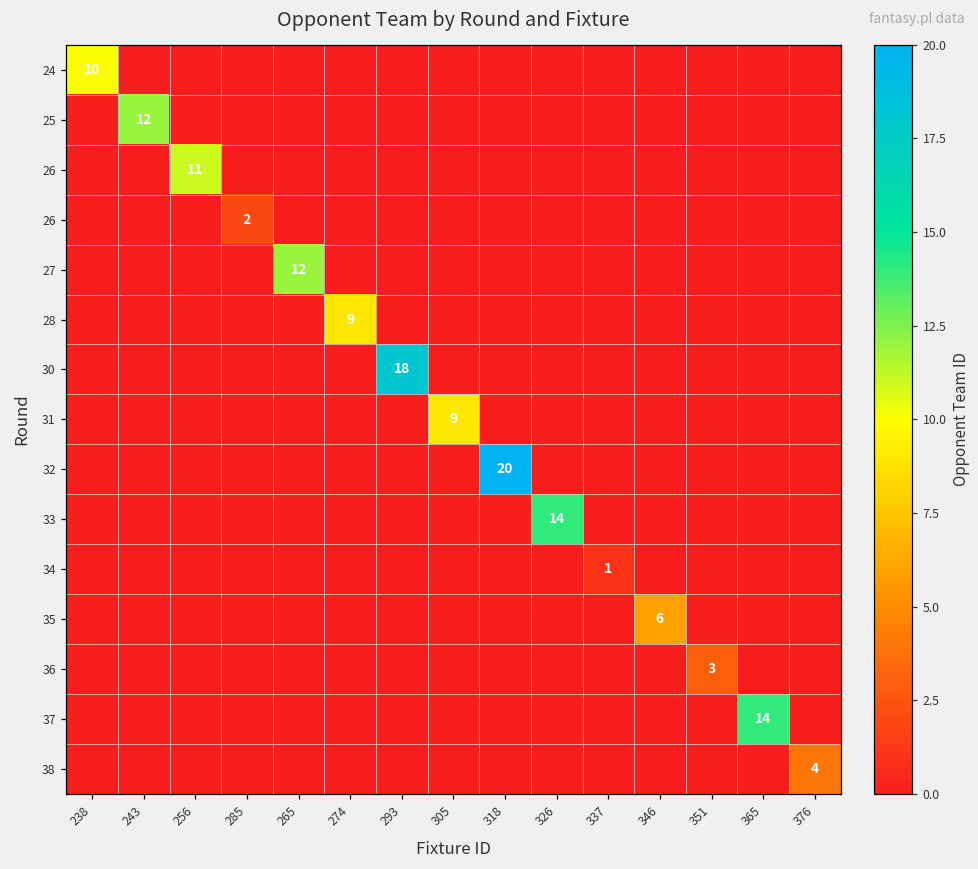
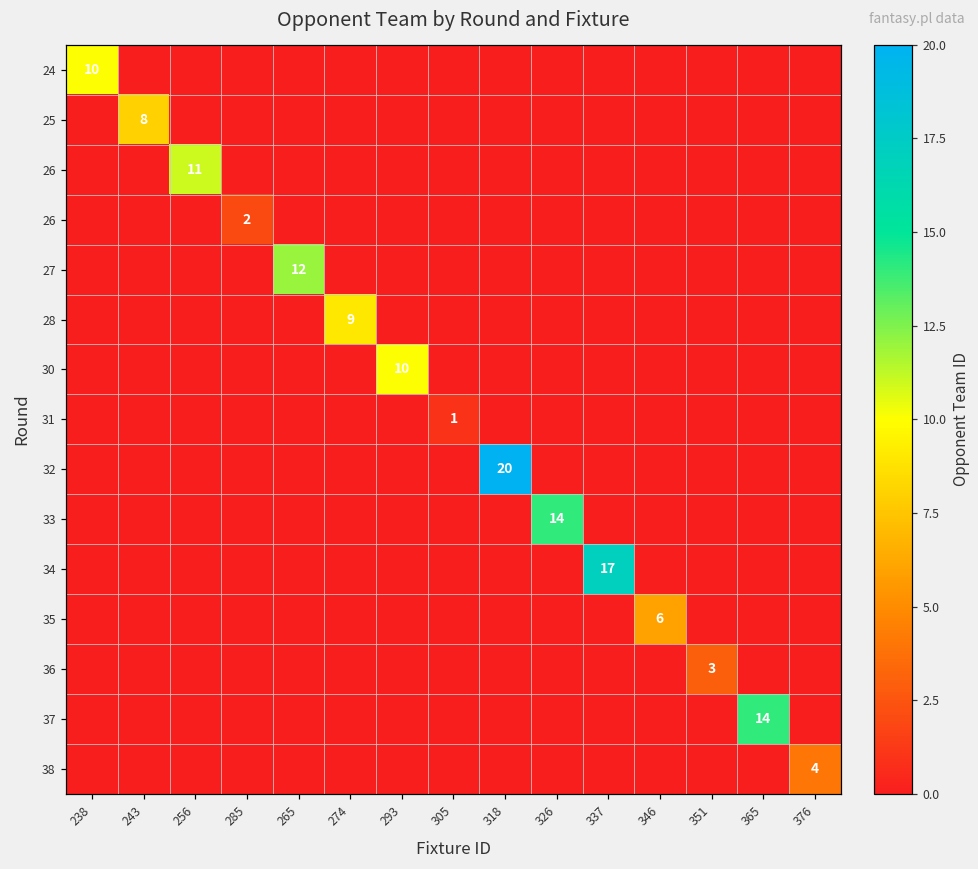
  {
    "24": {
      "238": 10
    },
    "25": {
-     "243": 12
+     "243": 8
    },
    "27": {
      "265": 12
    },
    "28": {
      "274": 9
    },
    "30": {
-     "293": 18
+     "293": 10
    },
    "31": {
-     "305": 9
+     "305": 1
    },
    "32": {
      "318": 20
    },
    "33": {
      "326": 14
    },
    "34": {
-     "337": 1
+     "337": 17
    },
    "35": {
      "346": 6
    },
    "36": {
      "351": 3
    },
    "37": {
      "365": 14
    },
    "38": {
      "376": 4
    }
  }
